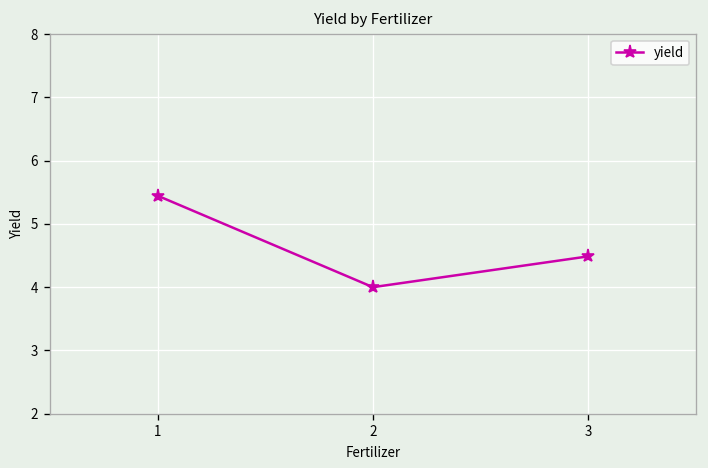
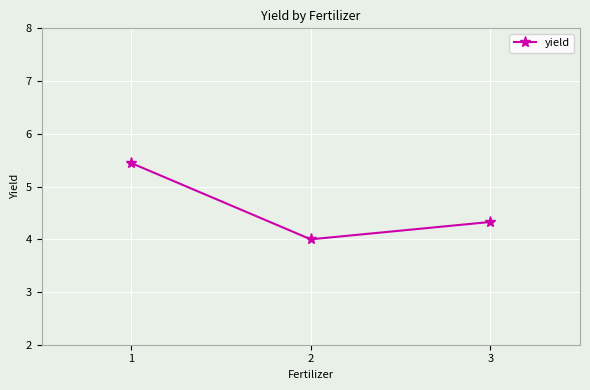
  {
    "1": 5.4,
    "2": 4.0,
-   "3": 4.5
+   "3": 4.3
  }
